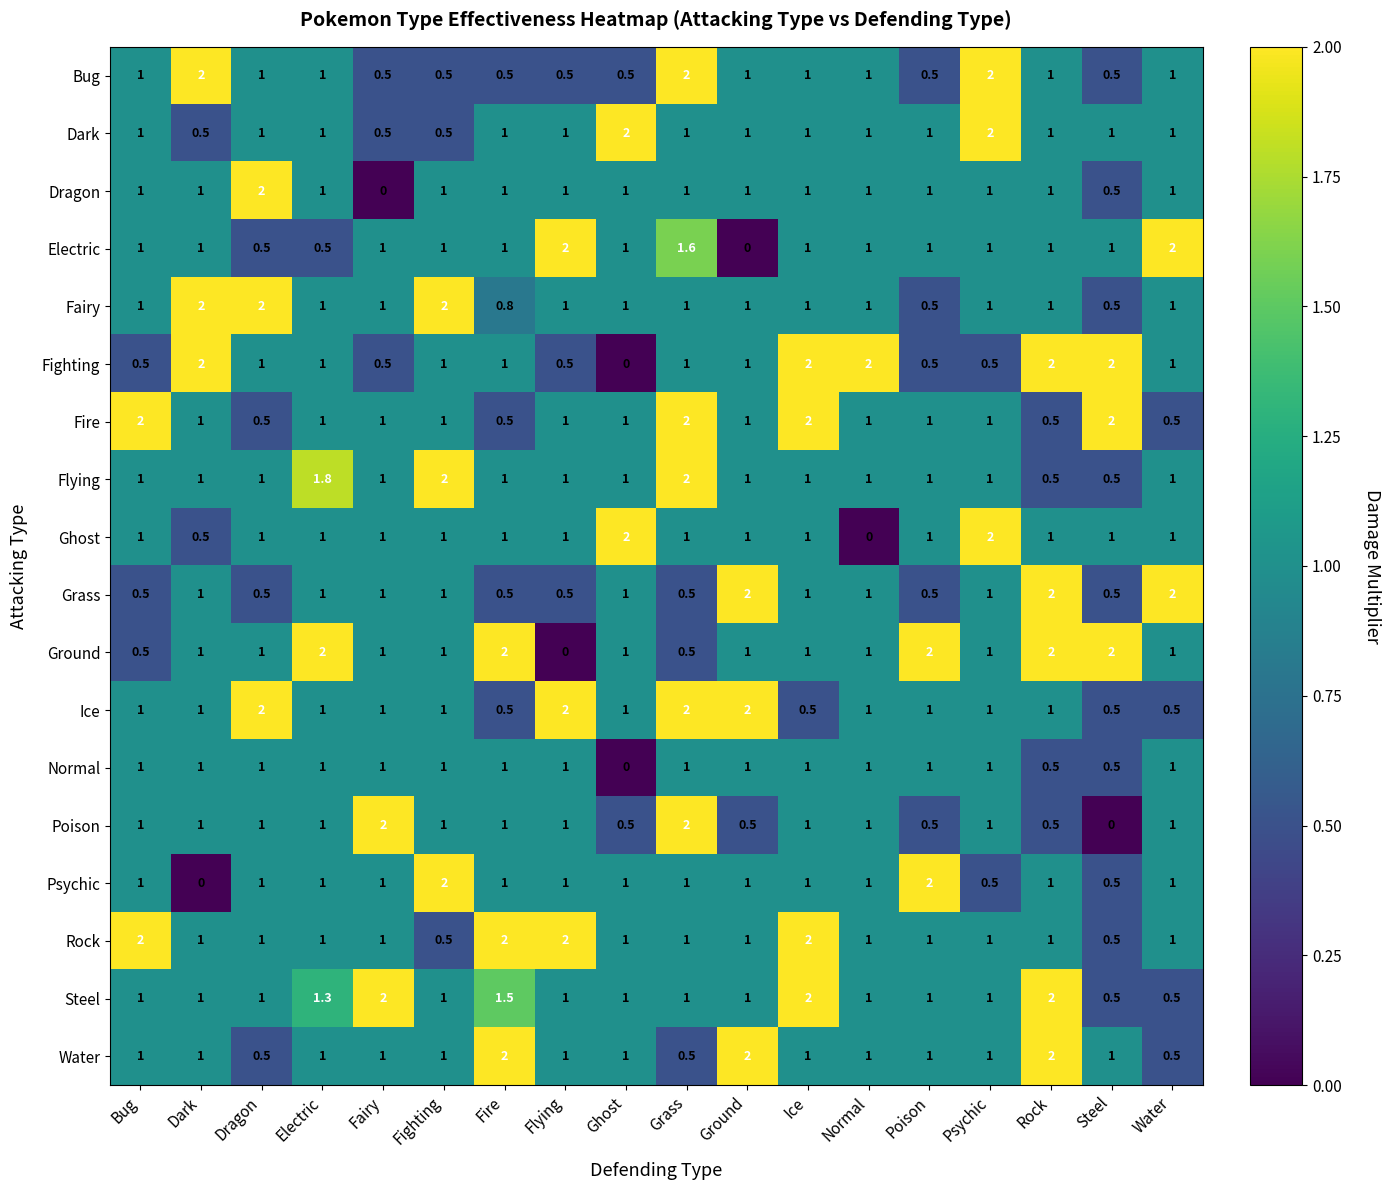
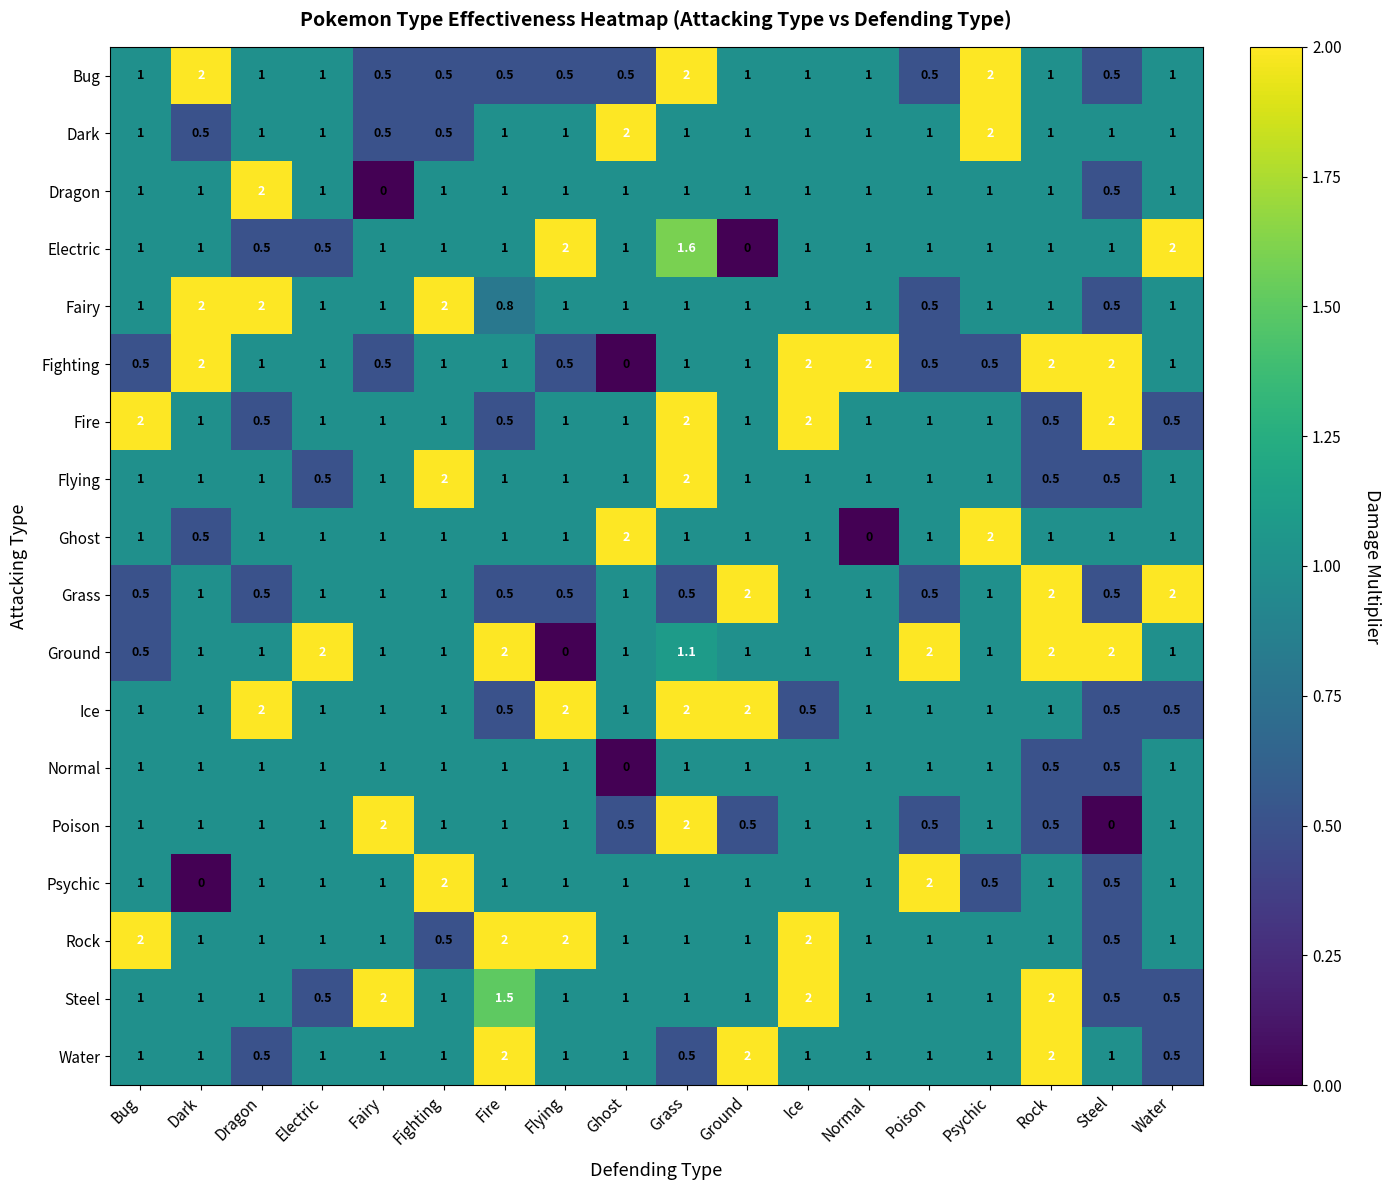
  {
    "Flying": {
      "Bug": 1,
      "Dark": 1,
      "Dragon": 1,
-     "Electric": 1.8,
+     "Electric": 0.5,
      "Fairy": 1,
      "Fighting": 2,
      "Fire": 1,
      "Flying": 1,
      "Ghost": 1,
      "Grass": 2,
      "Ground": 1,
      "Ice": 1,
      "Normal": 1,
      "Poison": 1,
      "Psychic": 1,
      "Rock": 0.5,
      "Steel": 0.5,
      "Water": 1
    },
    "Ground": {
      "Bug": 0.5,
      "Dark": 1,
      "Dragon": 1,
      "Electric": 2,
      "Fairy": 1,
      "Fighting": 1,
      "Fire": 2,
      "Flying": 0,
      "Ghost": 1,
-     "Grass": 0.5,
+     "Grass": 1.1,
      "Ground": 1,
      "Ice": 1,
      "Normal": 1,
      "Poison": 2,
      "Psychic": 1,
      "Rock": 2,
      "Steel": 2,
      "Water": 1
    },
    "Steel": {
      "Bug": 1,
      "Dark": 1,
      "Dragon": 1,
-     "Electric": 1.3,
+     "Electric": 0.5,
      "Fairy": 2,
      "Fighting": 1,
      "Fire": 1.5,
      "Flying": 1,
      "Ghost": 1,
      "Grass": 1,
      "Ground": 1,
      "Ice": 2,
      "Normal": 1,
      "Poison": 1,
      "Psychic": 1,
      "Rock": 2,
      "Steel": 0.5,
      "Water": 0.5
    }
  }
